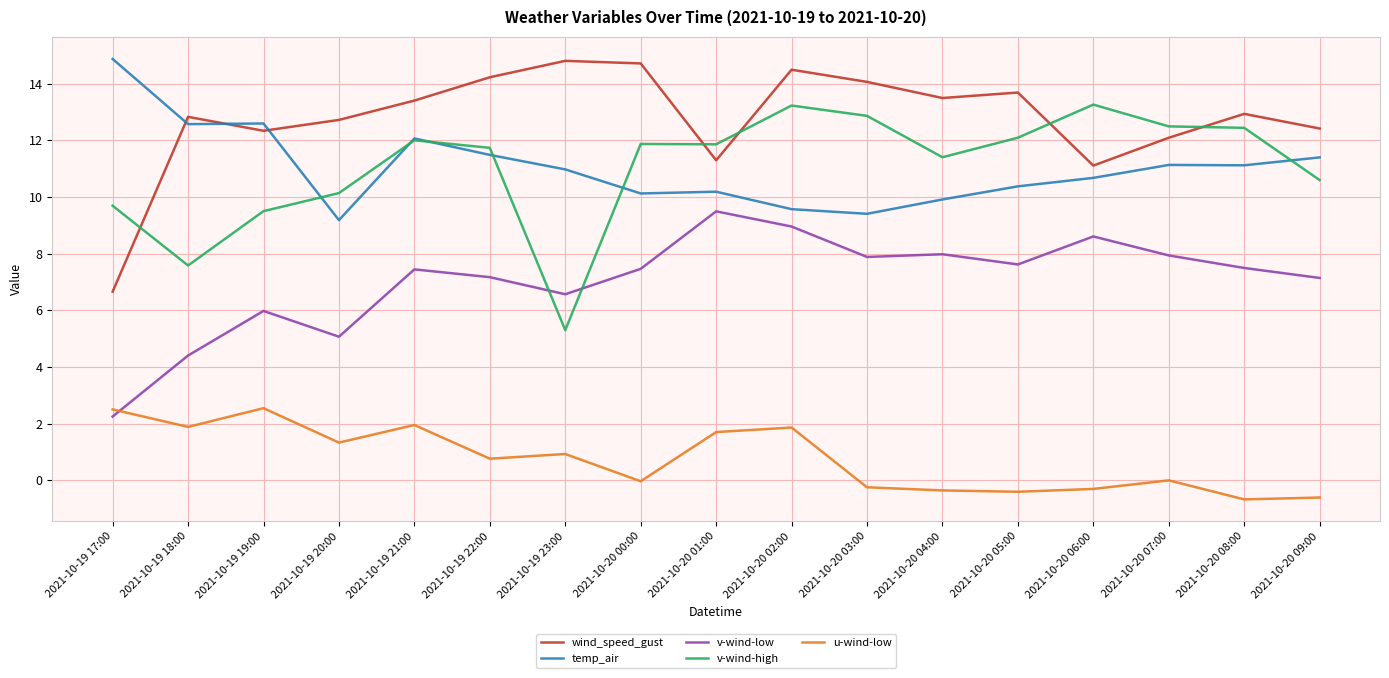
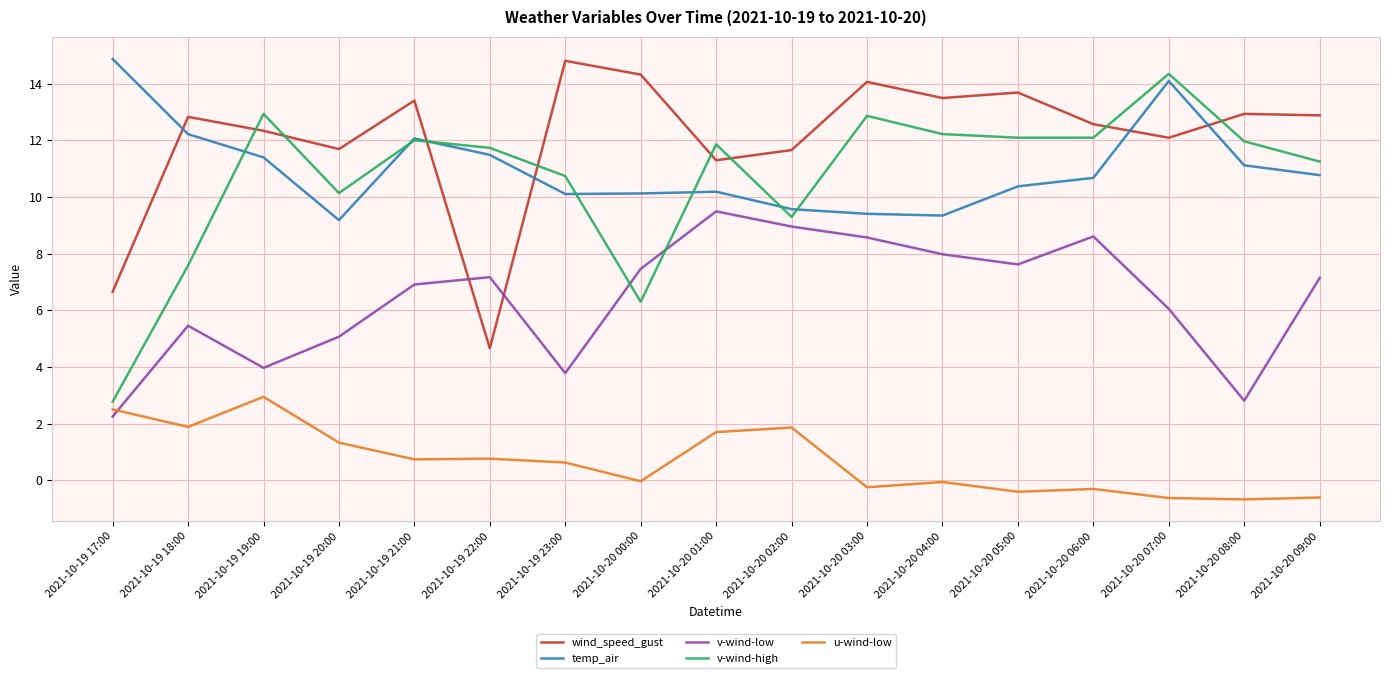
  {
    "wind_speed_gust": {
      "2021-10-19 17:00": 6.7,
      "2021-10-19 18:00": 12.8,
      "2021-10-19 19:00": 12.3,
-     "2021-10-19 20:00": 12.7,
+     "2021-10-19 20:00": 11.7,
      "2021-10-19 21:00": 13.4,
-     "2021-10-19 22:00": 14.2,
+     "2021-10-19 22:00": 4.7,
      "2021-10-19 23:00": 14.8,
-     "2021-10-20 00:00": 14.7,
+     "2021-10-20 00:00": 14.3,
      "2021-10-20 01:00": 11.3,
-     "2021-10-20 02:00": 14.5,
+     "2021-10-20 02:00": 11.7,
      "2021-10-20 03:00": 14.1,
      "2021-10-20 04:00": 13.5,
      "2021-10-20 05:00": 13.7,
-     "2021-10-20 06:00": 11.1,
+     "2021-10-20 06:00": 12.6,
      "2021-10-20 07:00": 12.1,
      "2021-10-20 08:00": 12.9,
-     "2021-10-20 09:00": 12.4
+     "2021-10-20 09:00": 12.9
    },
    "temp_air": {
      "2021-10-19 17:00": 14.9,
-     "2021-10-19 18:00": 12.6,
-     "2021-10-19 19:00": 12.6,
+     "2021-10-19 18:00": 12.2,
+     "2021-10-19 19:00": 11.4,
      "2021-10-19 20:00": 9.2,
      "2021-10-19 22:00": 11.5,
-     "2021-10-19 23:00": 11.0,
+     "2021-10-19 23:00": 10.1,
      "2021-10-20 00:00": 10.1,
      "2021-10-20 01:00": 10.2,
      "2021-10-20 02:00": 9.6,
      "2021-10-20 03:00": 9.4,
-     "2021-10-20 04:00": 9.9,
+     "2021-10-20 04:00": 9.3,
      "2021-10-20 05:00": 10.4,
      "2021-10-20 06:00": 10.7,
-     "2021-10-20 07:00": 11.1,
+     "2021-10-20 07:00": 14.1,
      "2021-10-20 08:00": 11.1,
-     "2021-10-20 09:00": 11.4
+     "2021-10-20 09:00": 10.8
    },
    "v-wind-low": {
      "2021-10-19 17:00": 2.2,
-     "2021-10-19 18:00": 4.4,
-     "2021-10-19 19:00": 6.0,
+     "2021-10-19 18:00": 5.5,
+     "2021-10-19 19:00": 4.0,
      "2021-10-19 20:00": 5.1,
-     "2021-10-19 21:00": 7.4,
+     "2021-10-19 21:00": 6.9,
      "2021-10-19 22:00": 7.2,
-     "2021-10-19 23:00": 6.6,
+     "2021-10-19 23:00": 3.8,
      "2021-10-20 00:00": 7.5,
      "2021-10-20 01:00": 9.5,
      "2021-10-20 02:00": 9.0,
-     "2021-10-20 03:00": 7.9,
+     "2021-10-20 03:00": 8.6,
      "2021-10-20 04:00": 8.0,
      "2021-10-20 05:00": 7.6,
      "2021-10-20 06:00": 8.6,
-     "2021-10-20 07:00": 7.9,
-     "2021-10-20 08:00": 7.5,
+     "2021-10-20 07:00": 6.0,
+     "2021-10-20 08:00": 2.8,
      "2021-10-20 09:00": 7.1
    },
    "v-wind-high": {
-     "2021-10-19 17:00": 9.7,
+     "2021-10-19 17:00": 2.8,
      "2021-10-19 18:00": 7.6,
-     "2021-10-19 19:00": 9.5,
+     "2021-10-19 19:00": 12.9,
      "2021-10-19 20:00": 10.1,
      "2021-10-19 22:00": 11.7,
-     "2021-10-19 23:00": 5.3,
-     "2021-10-20 00:00": 11.9,
+     "2021-10-19 23:00": 10.7,
+     "2021-10-20 00:00": 6.3,
      "2021-10-20 01:00": 11.9,
-     "2021-10-20 02:00": 13.2,
+     "2021-10-20 02:00": 9.3,
      "2021-10-20 03:00": 12.9,
-     "2021-10-20 04:00": 11.4,
+     "2021-10-20 04:00": 12.2,
      "2021-10-20 05:00": 12.1,
-     "2021-10-20 06:00": 13.3,
-     "2021-10-20 07:00": 12.5,
-     "2021-10-20 08:00": 12.4,
-     "2021-10-20 09:00": 10.6
+     "2021-10-20 06:00": 12.1,
+     "2021-10-20 07:00": 14.3,
+     "2021-10-20 08:00": 12.0,
+     "2021-10-20 09:00": 11.2
    },
    "u-wind-low": {
      "2021-10-19 17:00": 2.5,
      "2021-10-19 18:00": 1.9,
-     "2021-10-19 19:00": 2.5,
+     "2021-10-19 19:00": 2.9,
      "2021-10-19 20:00": 1.3,
-     "2021-10-19 21:00": 1.9,
+     "2021-10-19 21:00": 0.7,
      "2021-10-19 22:00": 0.8,
-     "2021-10-19 23:00": 0.9,
+     "2021-10-19 23:00": 0.6,
      "2021-10-20 00:00": 0.0,
      "2021-10-20 01:00": 1.7,
      "2021-10-20 02:00": 1.9,
      "2021-10-20 03:00": -0.2,
-     "2021-10-20 04:00": -0.4,
+     "2021-10-20 04:00": -0.1,
      "2021-10-20 05:00": -0.4,
      "2021-10-20 06:00": -0.3,
-     "2021-10-20 07:00": 0.0,
+     "2021-10-20 07:00": -0.6,
      "2021-10-20 08:00": -0.7,
      "2021-10-20 09:00": -0.6
    }
  }
